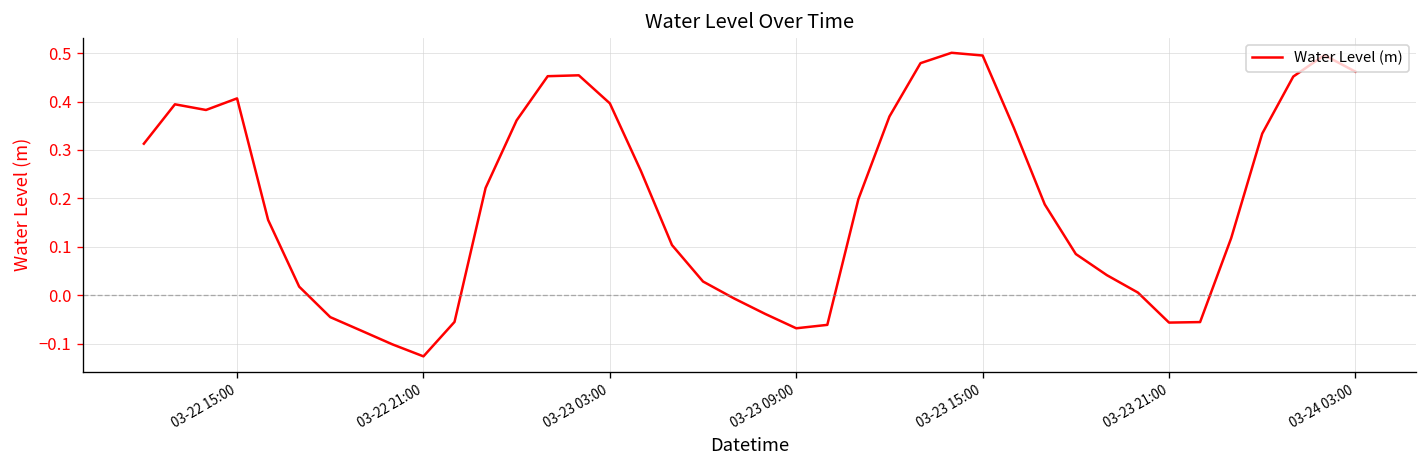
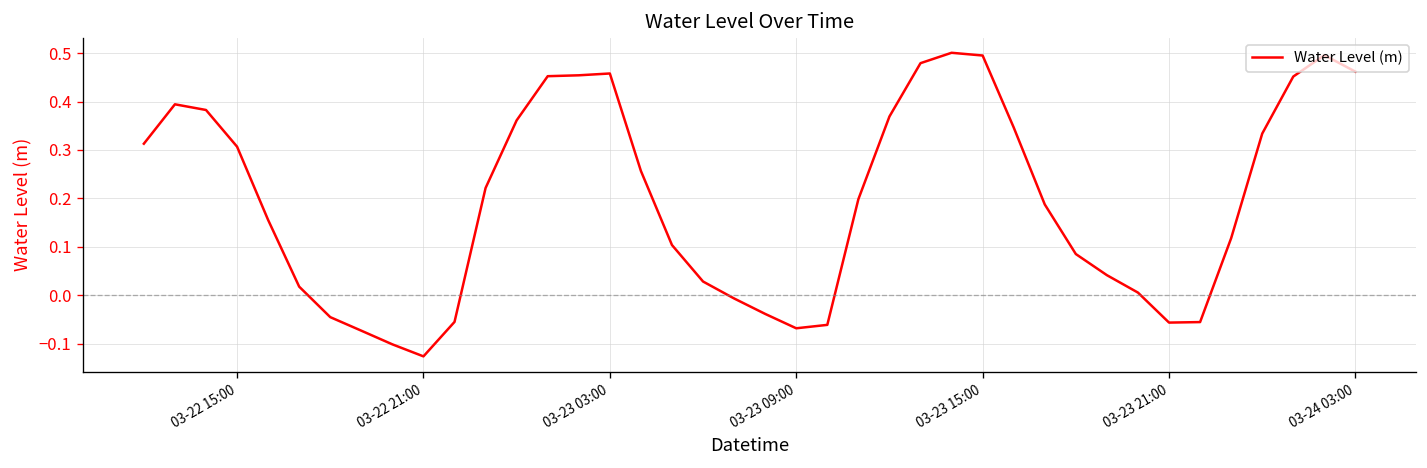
  {
-   "03-22 15:00": 0.41,
+   "03-22 15:00": 0.31,
    "03-22 21:00": -0.13,
-   "03-23 03:00": 0.40,
+   "03-23 03:00": 0.46,
    "03-23 09:00": -0.07,
    "03-23 15:00": 0.50,
    "03-23 21:00": -0.06
  }
